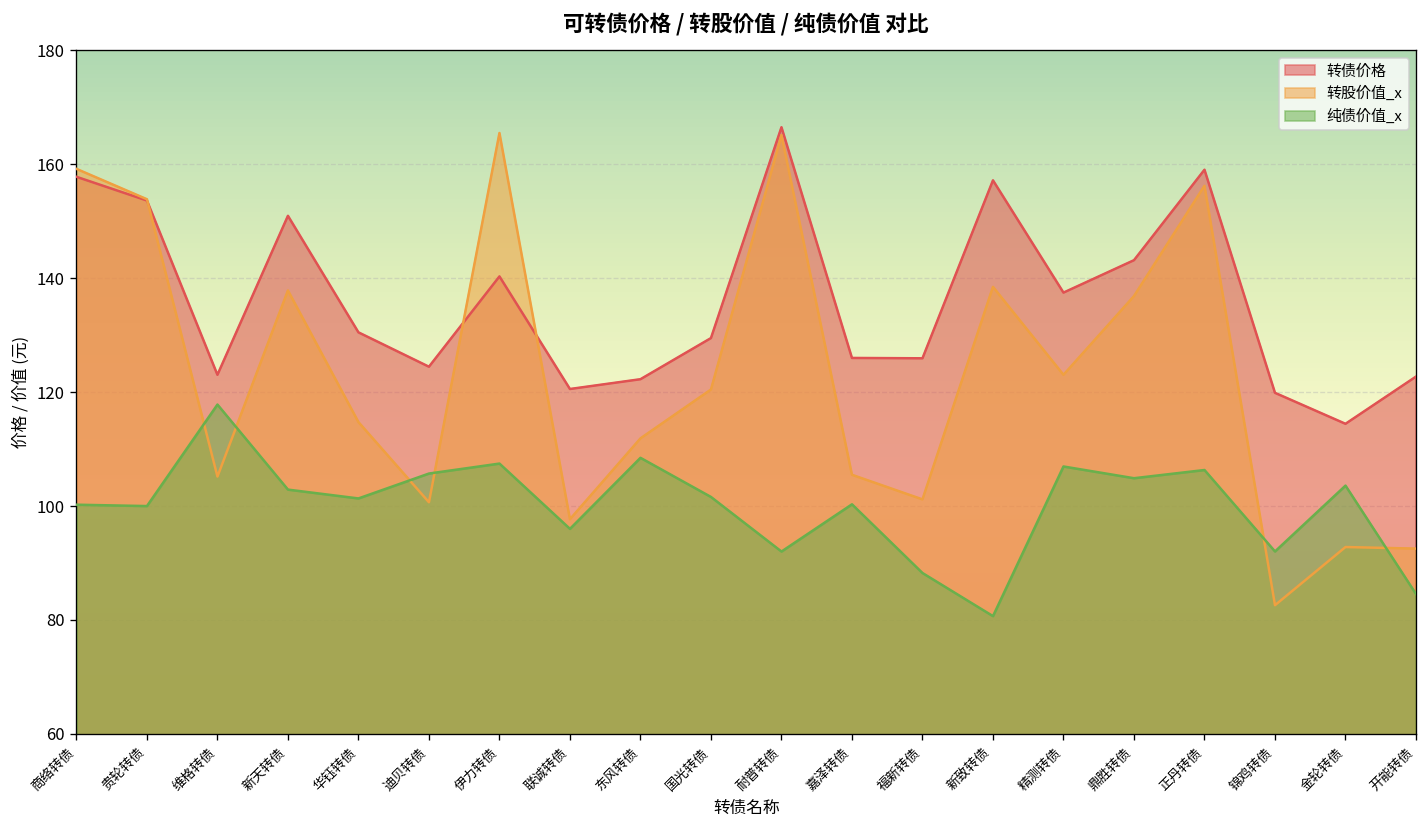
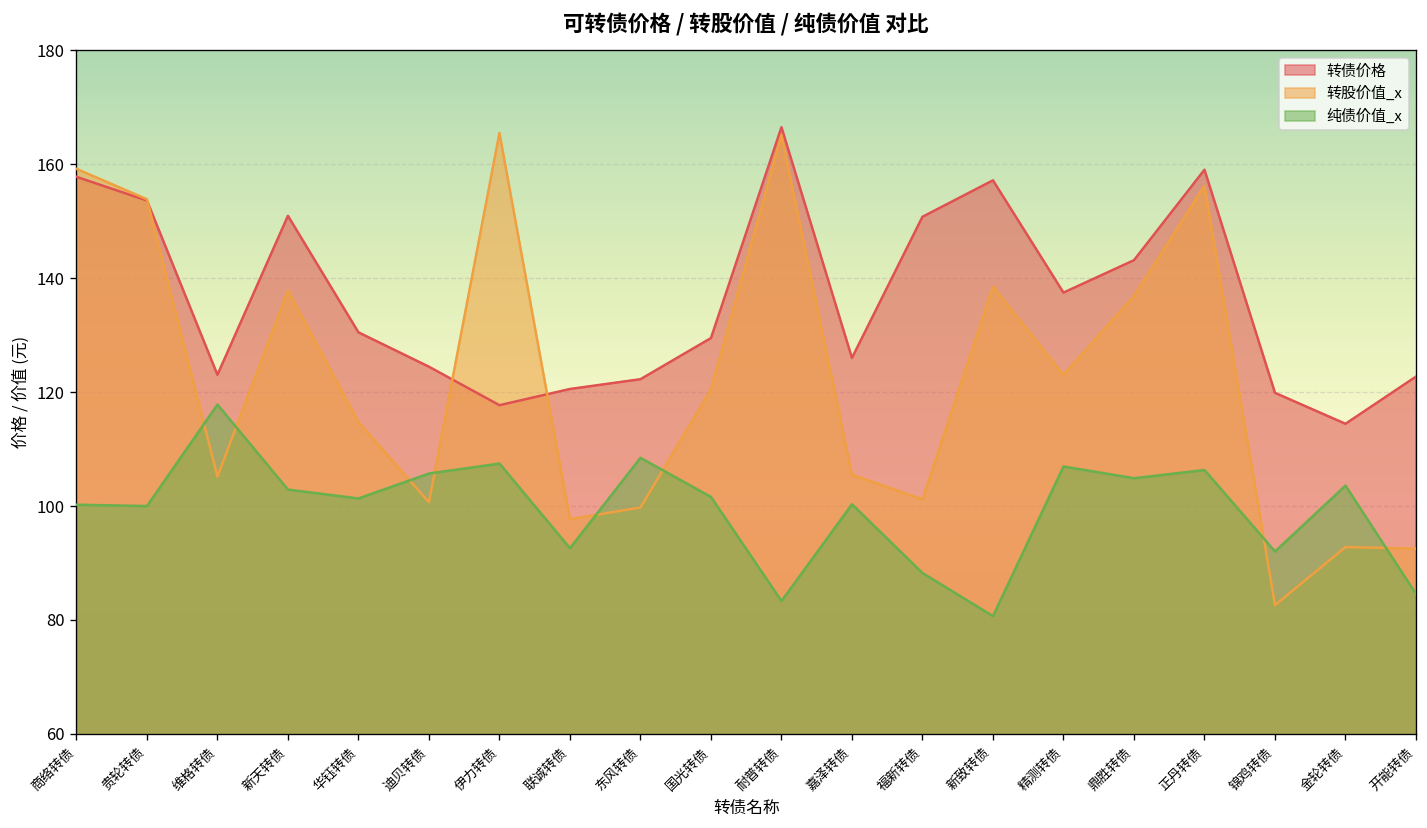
  {
    "转债价格": {
      "商络转债": 158,
      "维格转债": 123,
      "新天转债": 151,
      "华钰转债": 130,
      "迪贝转债": 124,
-     "伊力转债": 140,
+     "伊力转债": 118,
      "联诚转债": 121,
      "东风转债": 122,
      "国光转债": 129,
      "耐普转债": 167,
      "嘉泽转债": 126,
-     "福新转债": 126,
+     "福新转债": 151,
      "新致转债": 157,
      "精测转债": 137,
      "鼎胜转债": 143,
      "正丹转债": 159,
      "锦鸡转债": 120,
      "金轮转债": 114,
      "开能转债": 123
    },
    "转股价值_x": {
      "商络转债": 159,
      "维格转债": 105,
      "新天转债": 138,
      "华钰转债": 115,
      "迪贝转债": 101,
      "伊力转债": 165,
      "联诚转债": 98,
-     "东风转债": 112,
+     "东风转债": 100,
      "国光转债": 120,
      "耐普转债": 165,
      "嘉泽转债": 105,
      "福新转债": 101,
      "新致转债": 138,
      "精测转债": 123,
      "鼎胜转债": 137,
      "正丹转债": 156,
      "锦鸡转债": 83,
      "金轮转债": 93,
      "开能转债": 93
    },
    "纯债价值_x": {
      "商络转债": 100,
      "贵轮转债": 100,
      "维格转债": 118,
      "新天转债": 103,
      "华钰转债": 101,
      "迪贝转债": 106,
      "伊力转债": 107,
-     "联诚转债": 96,
+     "联诚转债": 93,
      "东风转债": 108,
      "国光转债": 102,
-     "耐普转债": 92,
+     "耐普转债": 83,
      "嘉泽转债": 100,
      "福新转债": 88,
      "新致转债": 81,
      "精测转债": 107,
      "鼎胜转债": 105,
      "正丹转债": 106,
      "锦鸡转债": 92,
      "金轮转债": 104,
      "开能转债": 85
    }
  }
